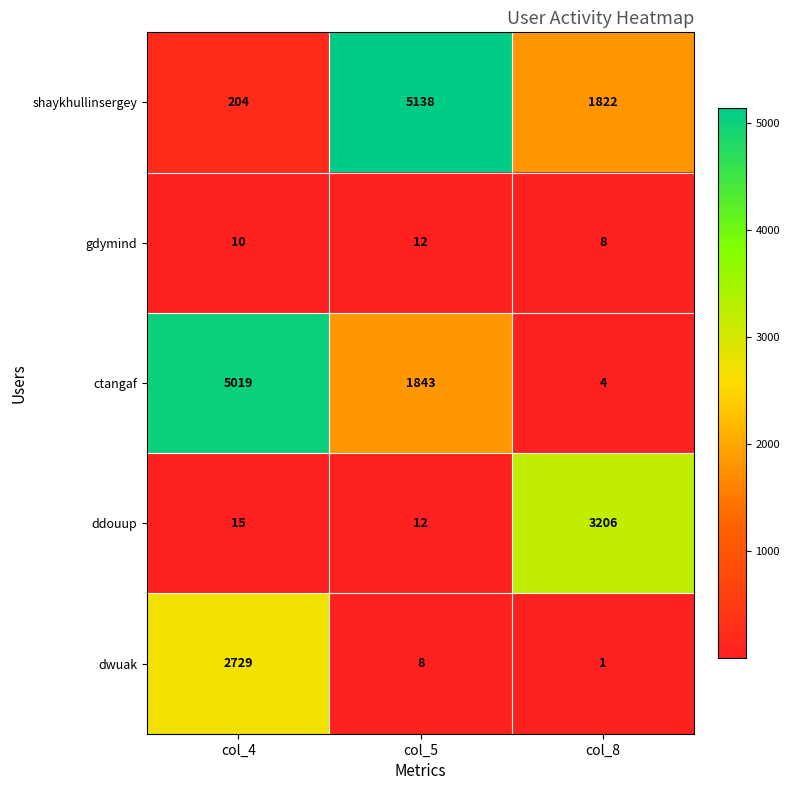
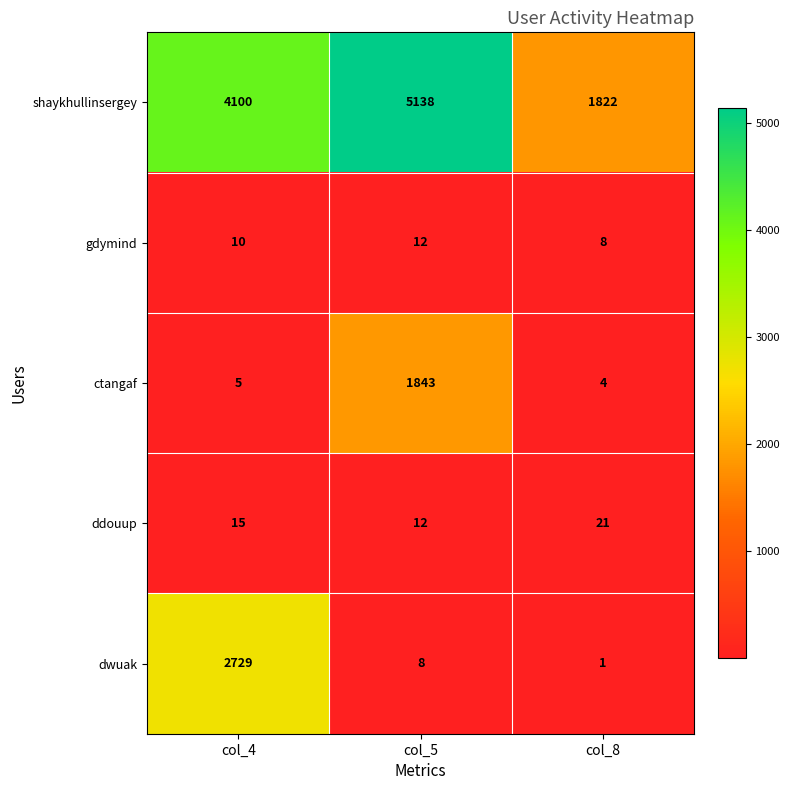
  {
    "shaykhullinsergey": {
-     "col_4": 204,
+     "col_4": 4100,
      "col_5": 5138,
      "col_8": 1822
    },
    "gdymind": {
      "col_4": 10,
      "col_5": 12,
      "col_8": 8
    },
    "ctangaf": {
-     "col_4": 5019,
+     "col_4": 5,
      "col_5": 1843,
      "col_8": 4
    },
    "ddouup": {
      "col_4": 15,
      "col_5": 12,
-     "col_8": 3206
+     "col_8": 21
    },
    "dwuak": {
      "col_4": 2729,
      "col_5": 8,
      "col_8": 1
    }
  }
